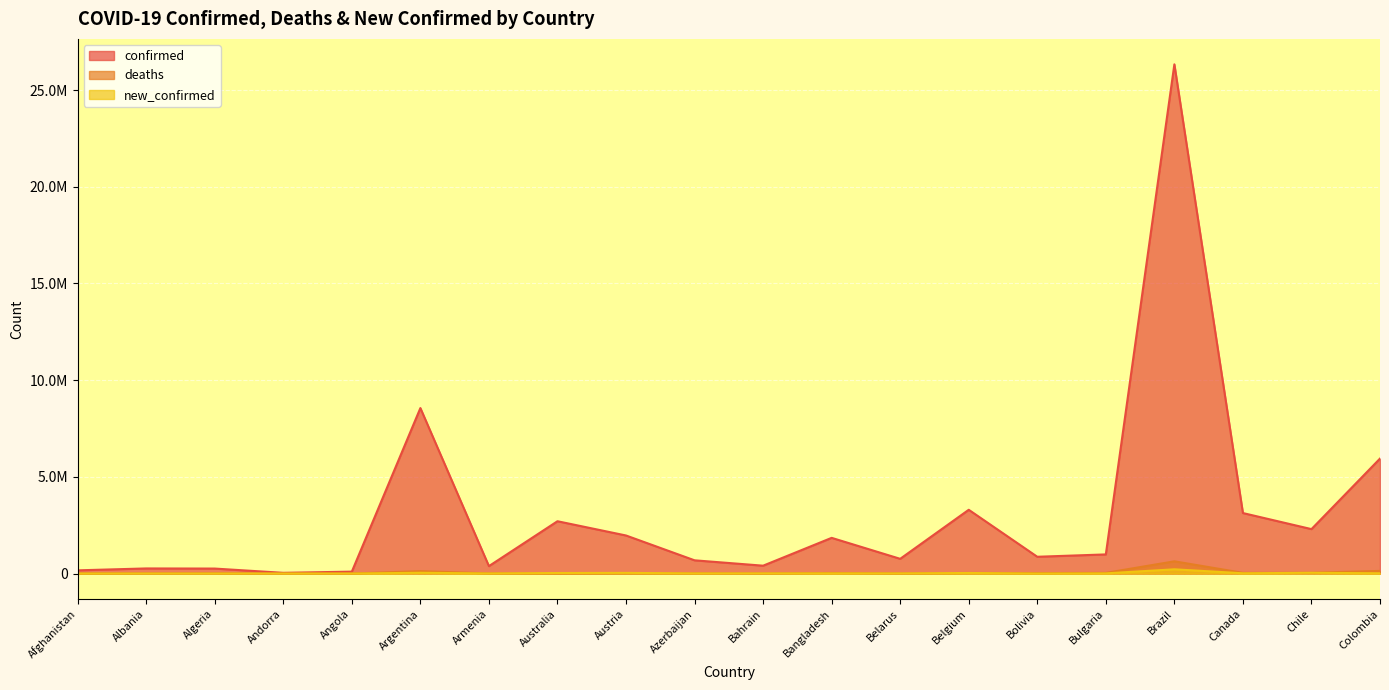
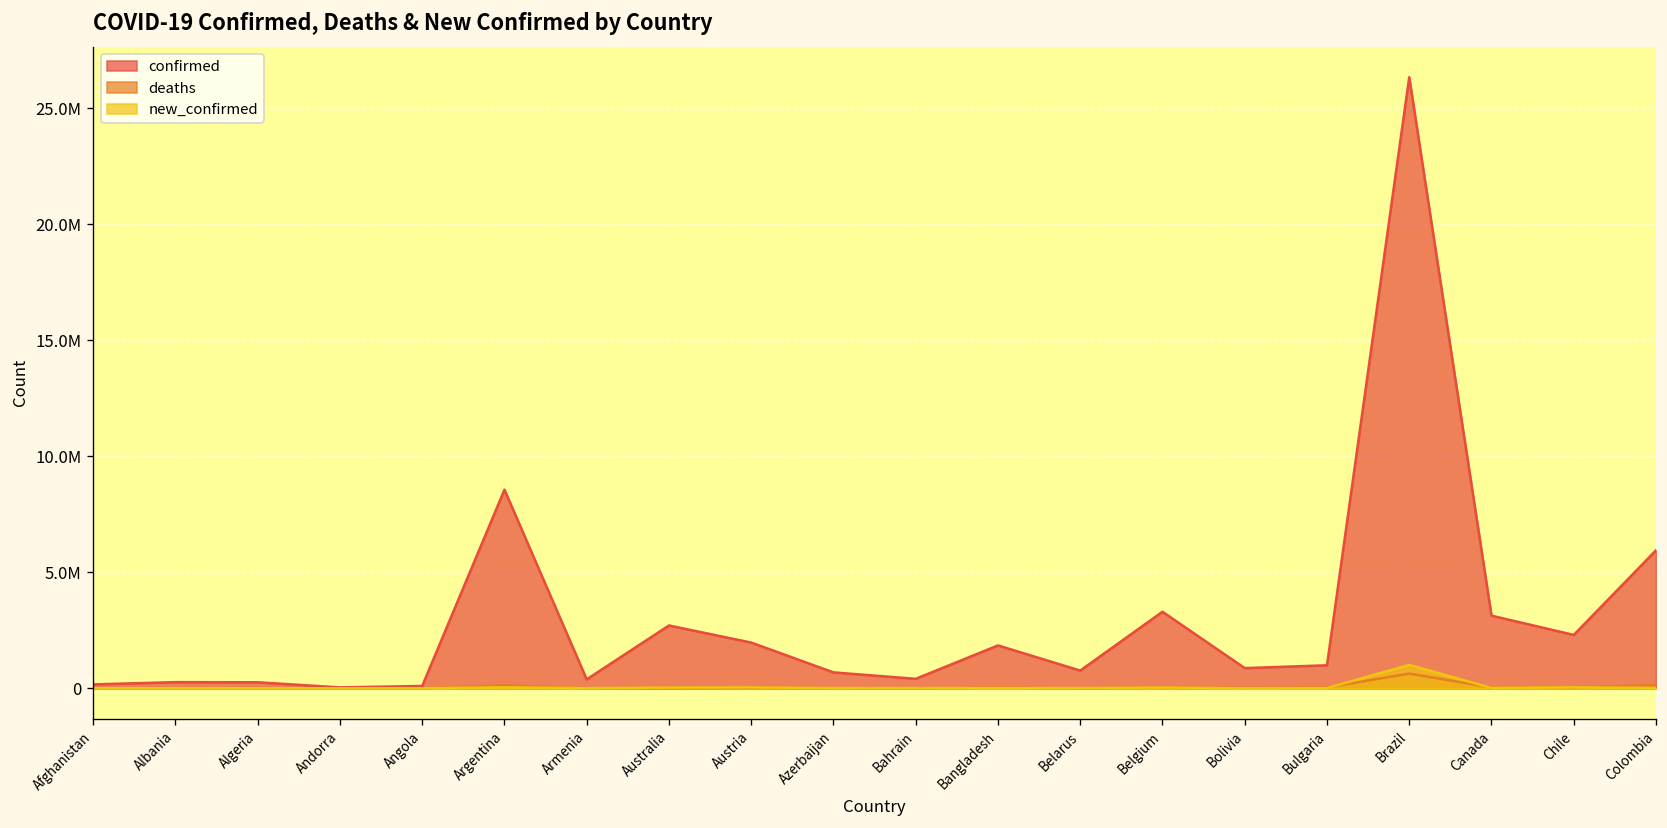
  {
    "new_confirmed": {
-     "Brazil": 200000
+     "Brazil": 1000000
    }
  }
